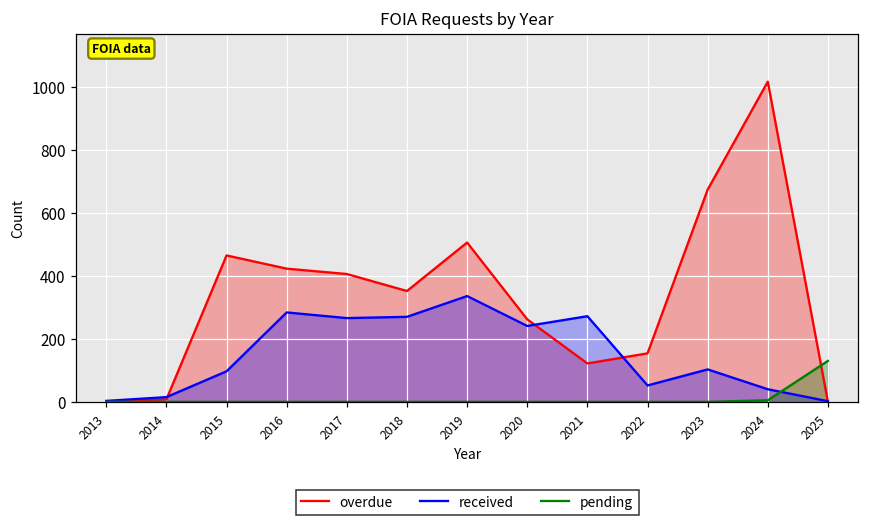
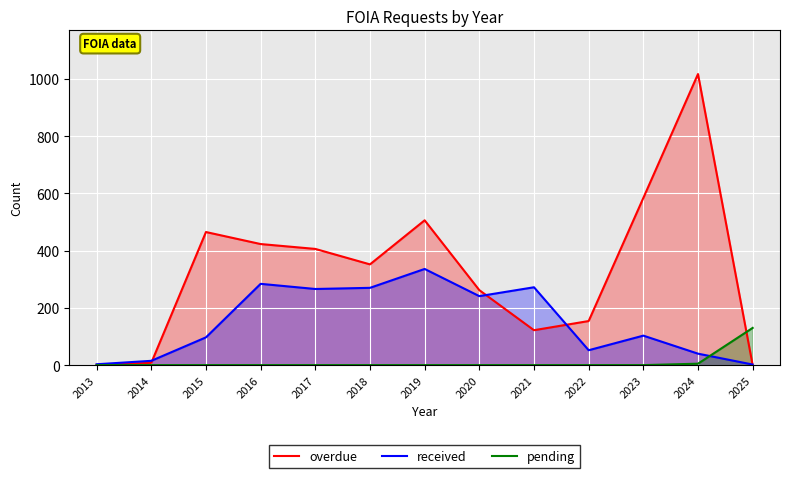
  {
    "overdue": {
      "2015": 470,
      "2016": 420,
      "2017": 410,
      "2018": 350,
      "2019": 510,
      "2020": 260,
      "2021": 120,
      "2022": 150,
-     "2023": 670,
+     "2023": 580,
      "2024": 1020
    },
    "received": {
      "2015": 100,
      "2016": 280,
      "2017": 270,
      "2018": 270,
      "2019": 340,
      "2020": 240,
      "2021": 270,
      "2022": 50,
      "2023": 100,
      "2024": 40
    },
    "pending": {
      "2015": 0,
      "2016": 0,
      "2017": 0,
      "2018": 0,
      "2019": 0,
      "2020": 0,
      "2021": 0,
      "2022": 0,
      "2023": 0,
      "2024": 10,
      "2025": 130
    }
  }
